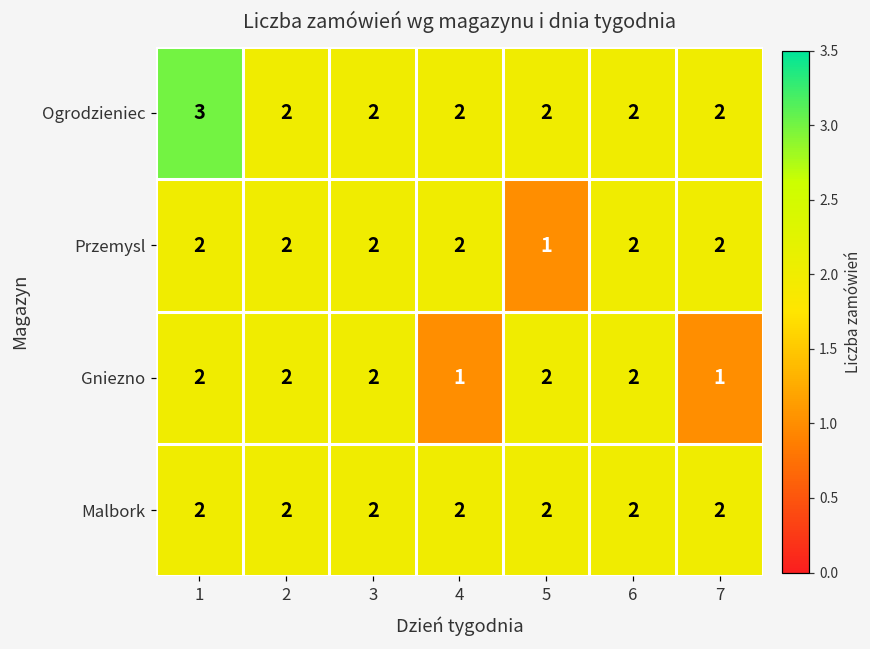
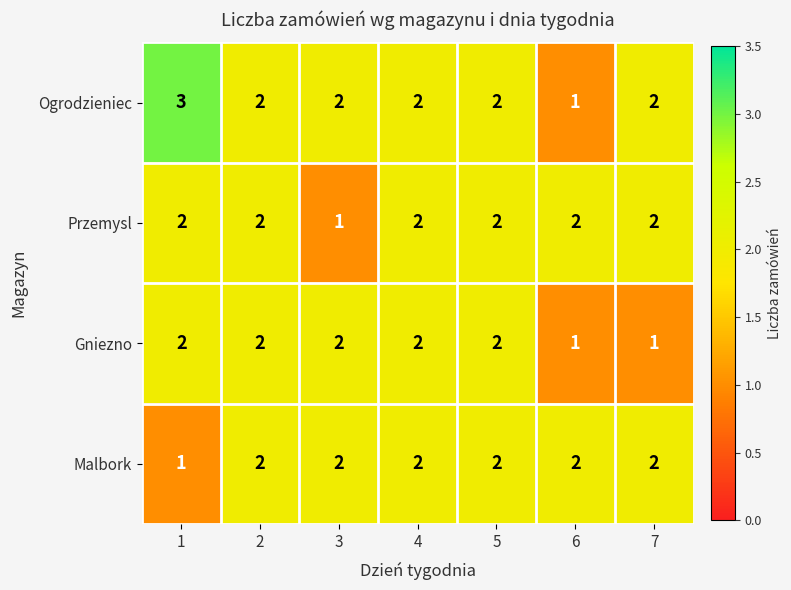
  {
    "Ogrodzieniec": {
      "1": 3,
      "2": 2,
      "3": 2,
      "4": 2,
      "5": 2,
-     "6": 2,
+     "6": 1,
      "7": 2
    },
    "Przemysl": {
      "1": 2,
      "2": 2,
-     "3": 2,
+     "3": 1,
      "4": 2,
-     "5": 1,
+     "5": 2,
      "6": 2,
      "7": 2
    },
    "Gniezno": {
      "1": 2,
      "2": 2,
      "3": 2,
-     "4": 1,
+     "4": 2,
      "5": 2,
-     "6": 2,
+     "6": 1,
      "7": 1
    },
    "Malbork": {
-     "1": 2,
+     "1": 1,
      "2": 2,
      "3": 2,
      "4": 2,
      "5": 2,
      "6": 2,
      "7": 2
    }
  }
